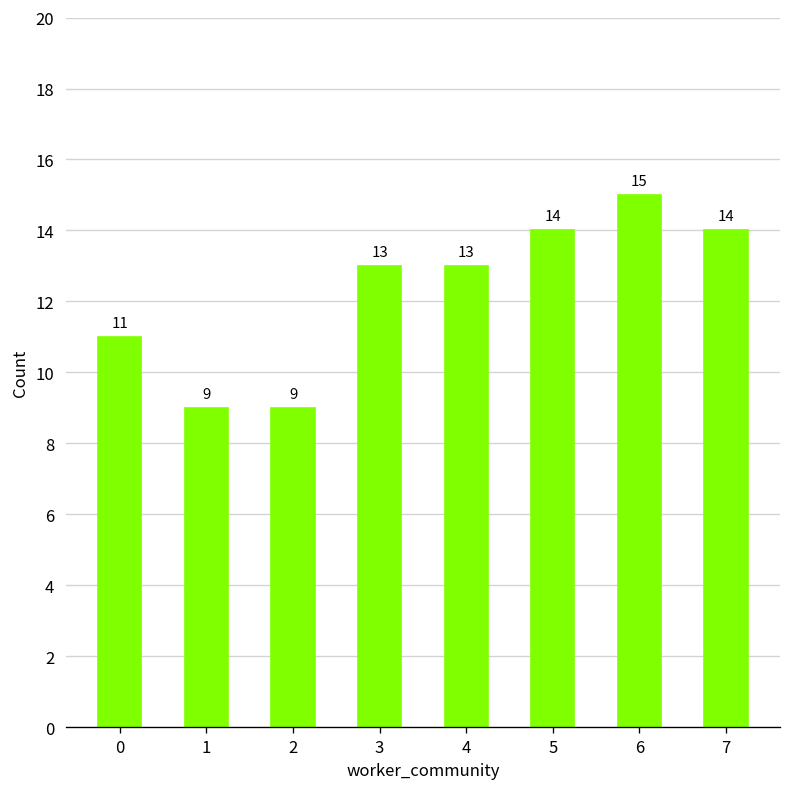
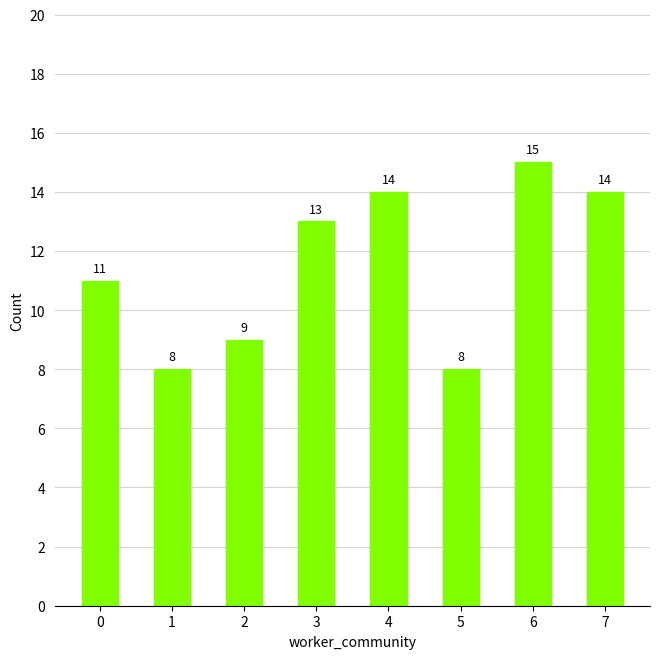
  {
    "0": 11,
-   "1": 9,
+   "1": 8,
    "2": 9,
    "3": 13,
-   "4": 13,
-   "5": 14,
+   "4": 14,
+   "5": 8,
    "6": 15,
    "7": 14
  }
